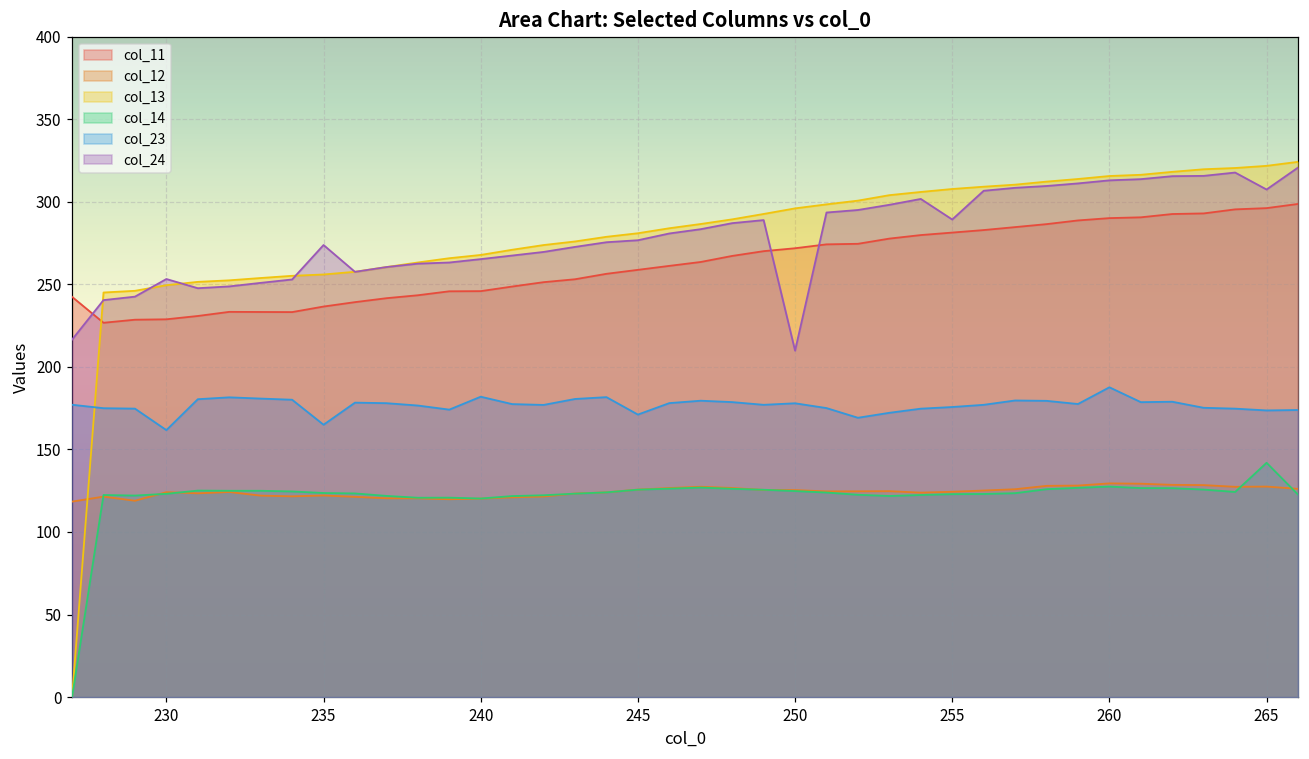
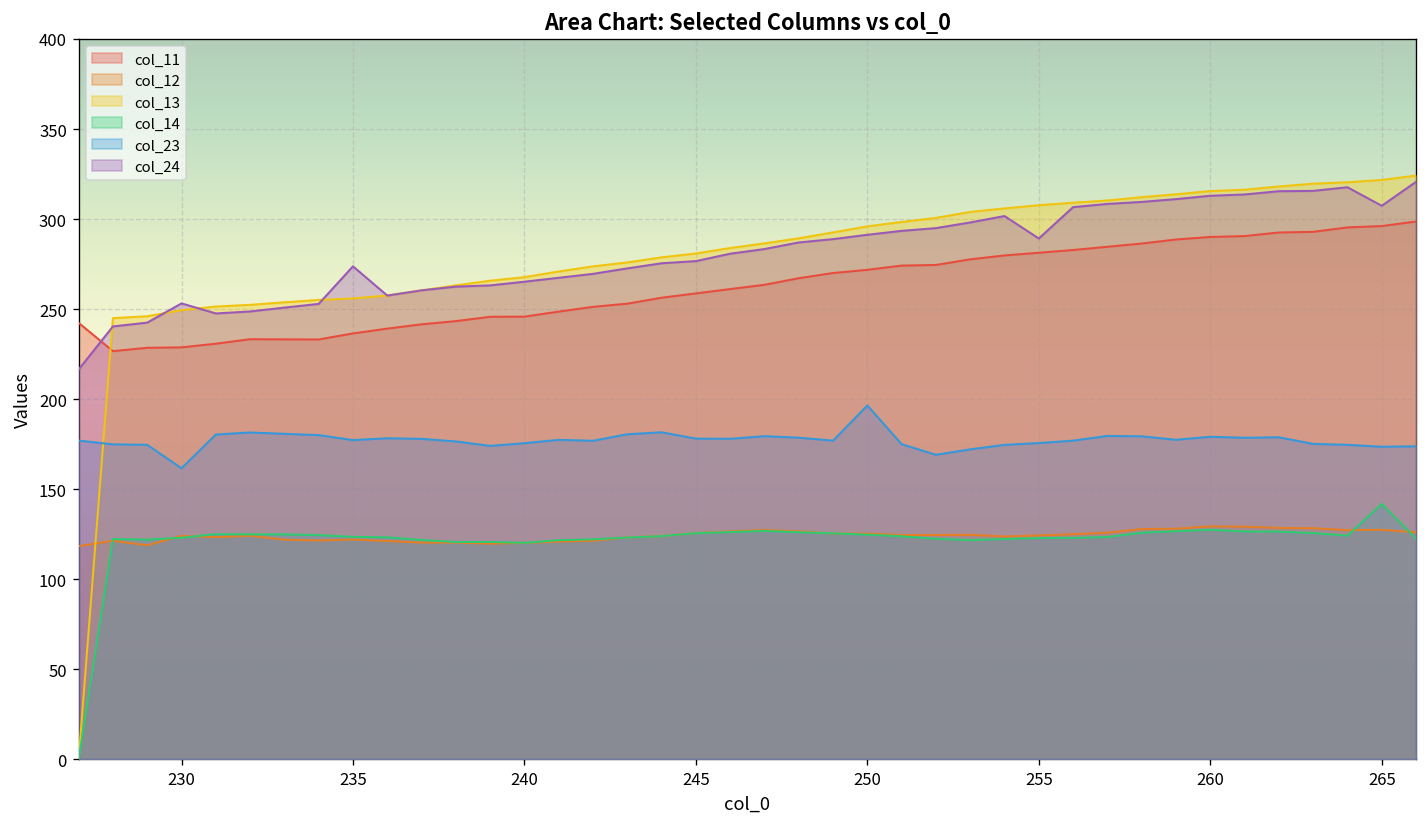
  {
    "col_14": {
      "260": 128,
      "265": 142
    },
    "col_23": {
      "230": 162,
-     "235": 165,
-     "240": 182,
-     "245": 171,
-     "250": 178,
+     "235": 177,
+     "240": 176,
+     "245": 178,
+     "250": 197,
      "255": 176,
-     "260": 188,
+     "260": 179,
      "265": 174
    },
    "col_24": {
      "230": 253,
      "235": 274,
      "240": 265,
      "245": 277,
-     "250": 210,
+     "250": 291,
      "255": 289,
      "260": 313,
      "265": 307
    }
  }
